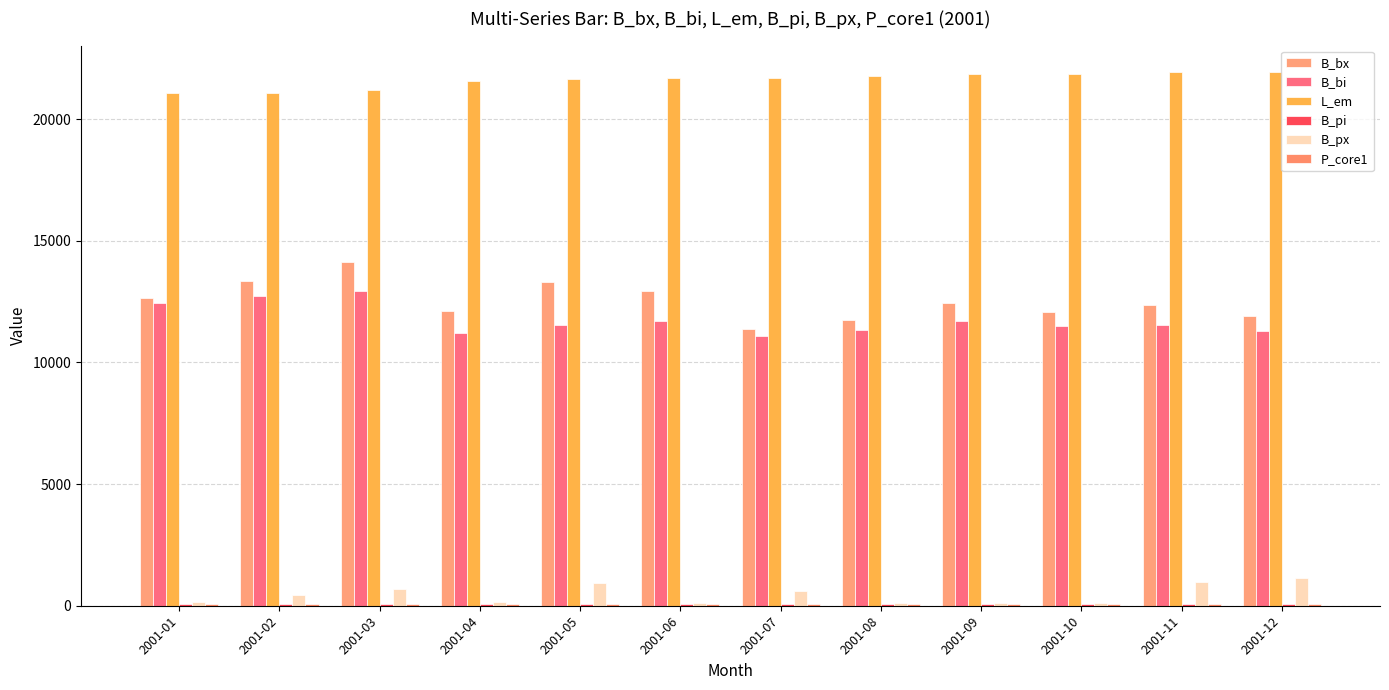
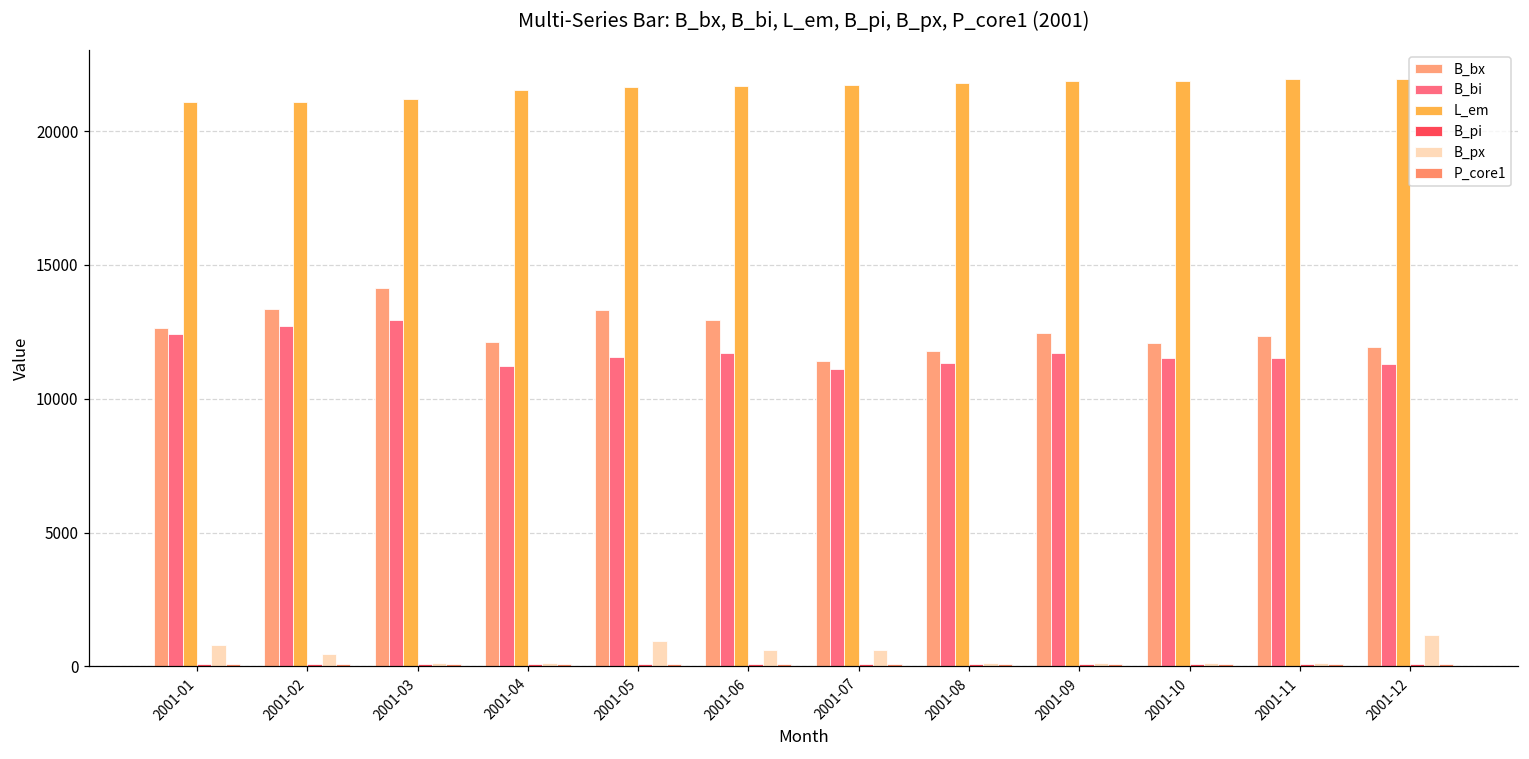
  {
    "B_px": {
-     "2001-01": 100,
+     "2001-01": 800,
      "2001-02": 500,
-     "2001-03": 700,
+     "2001-03": 100,
      "2001-04": 100,
      "2001-05": 900,
-     "2001-06": 100,
+     "2001-06": 600,
      "2001-07": 600,
      "2001-08": 100,
      "2001-09": 100,
      "2001-10": 100,
-     "2001-11": 1000,
+     "2001-11": 100,
      "2001-12": 1200
    }
  }
